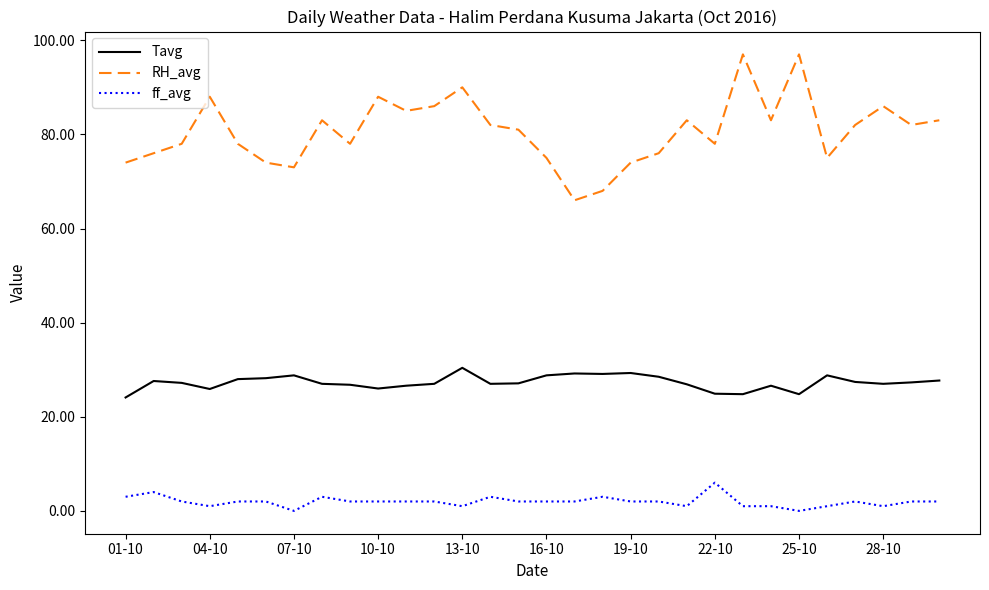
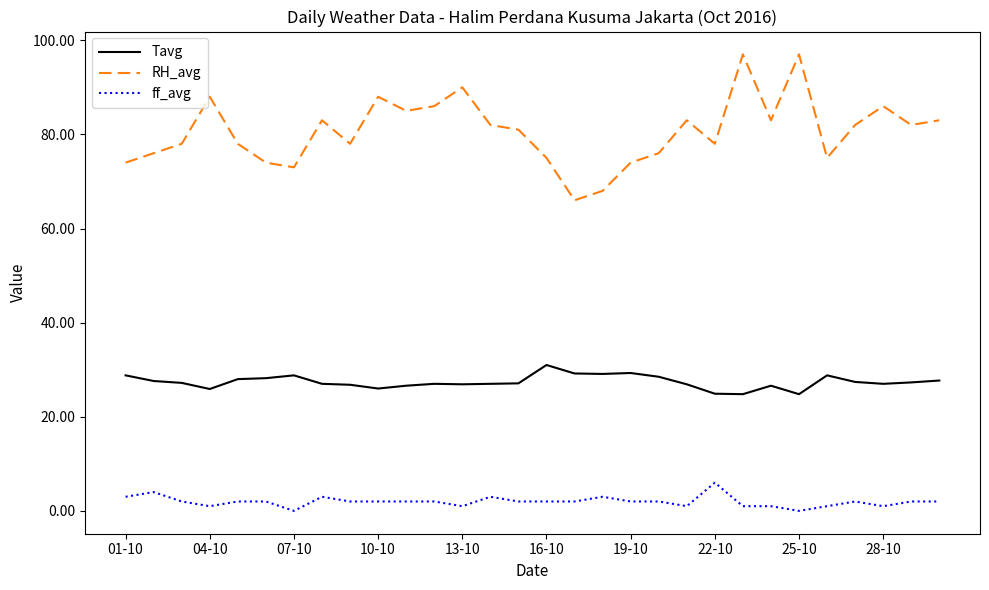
  {
    "Tavg": {
-     "01-10": 24,
+     "01-10": 29,
      "04-10": 26,
      "07-10": 29,
      "10-10": 26,
-     "13-10": 30,
-     "16-10": 29,
+     "13-10": 27,
+     "16-10": 31,
      "19-10": 29,
      "22-10": 25,
      "25-10": 25,
      "28-10": 27
    },
    "RH_avg": {
      "01-10": 74,
      "04-10": 88,
      "07-10": 73,
      "10-10": 88,
      "13-10": 90,
      "16-10": 75,
      "19-10": 74,
      "22-10": 78,
      "25-10": 97,
      "28-10": 86
    },
    "ff_avg": {
      "01-10": 3,
      "04-10": 1,
      "07-10": 0,
      "10-10": 2,
      "13-10": 1,
      "16-10": 2,
      "19-10": 2,
      "22-10": 6,
      "25-10": 0,
      "28-10": 1
    }
  }
